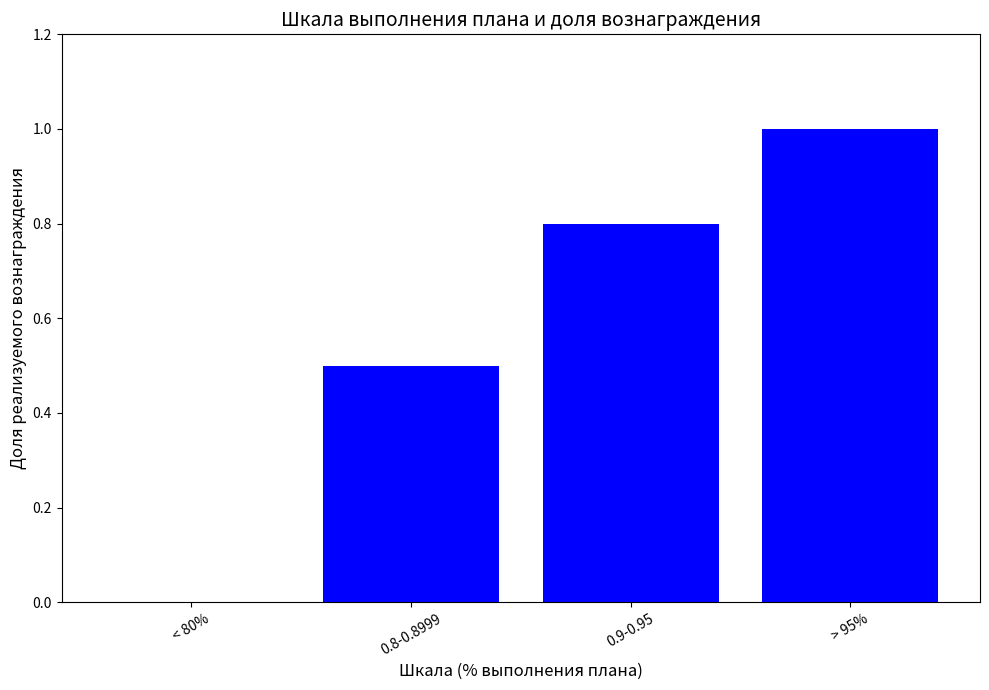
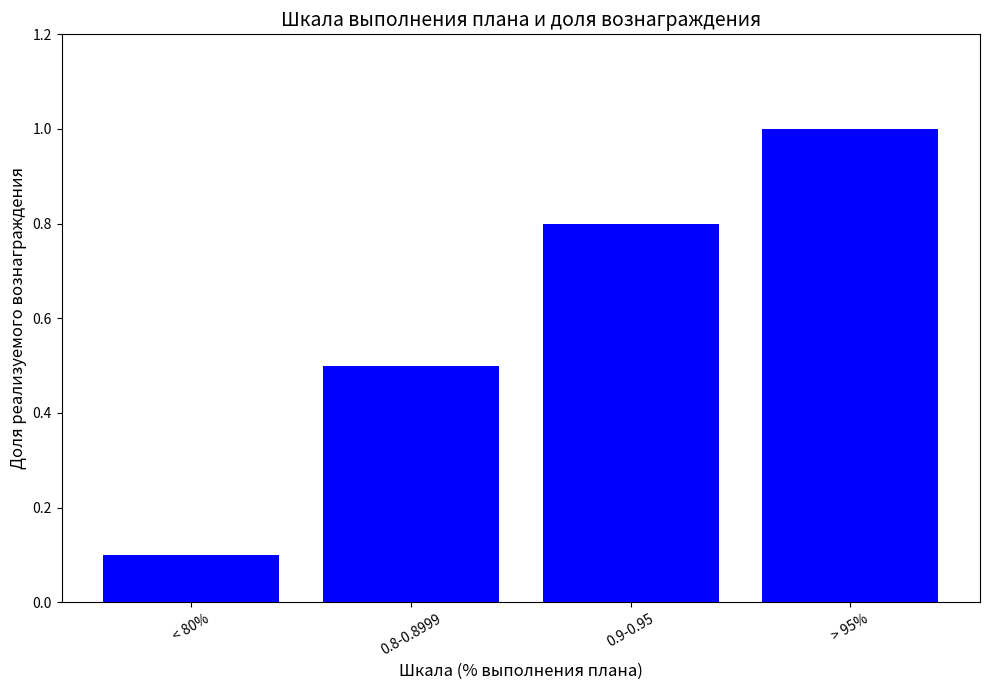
  {
-   "< 80%": 0.0,
+   "< 80%": 0.1,
    "0.8-0.8999": 0.5,
    "0.9-0.95": 0.8,
    "> 95%": 1.0
  }
